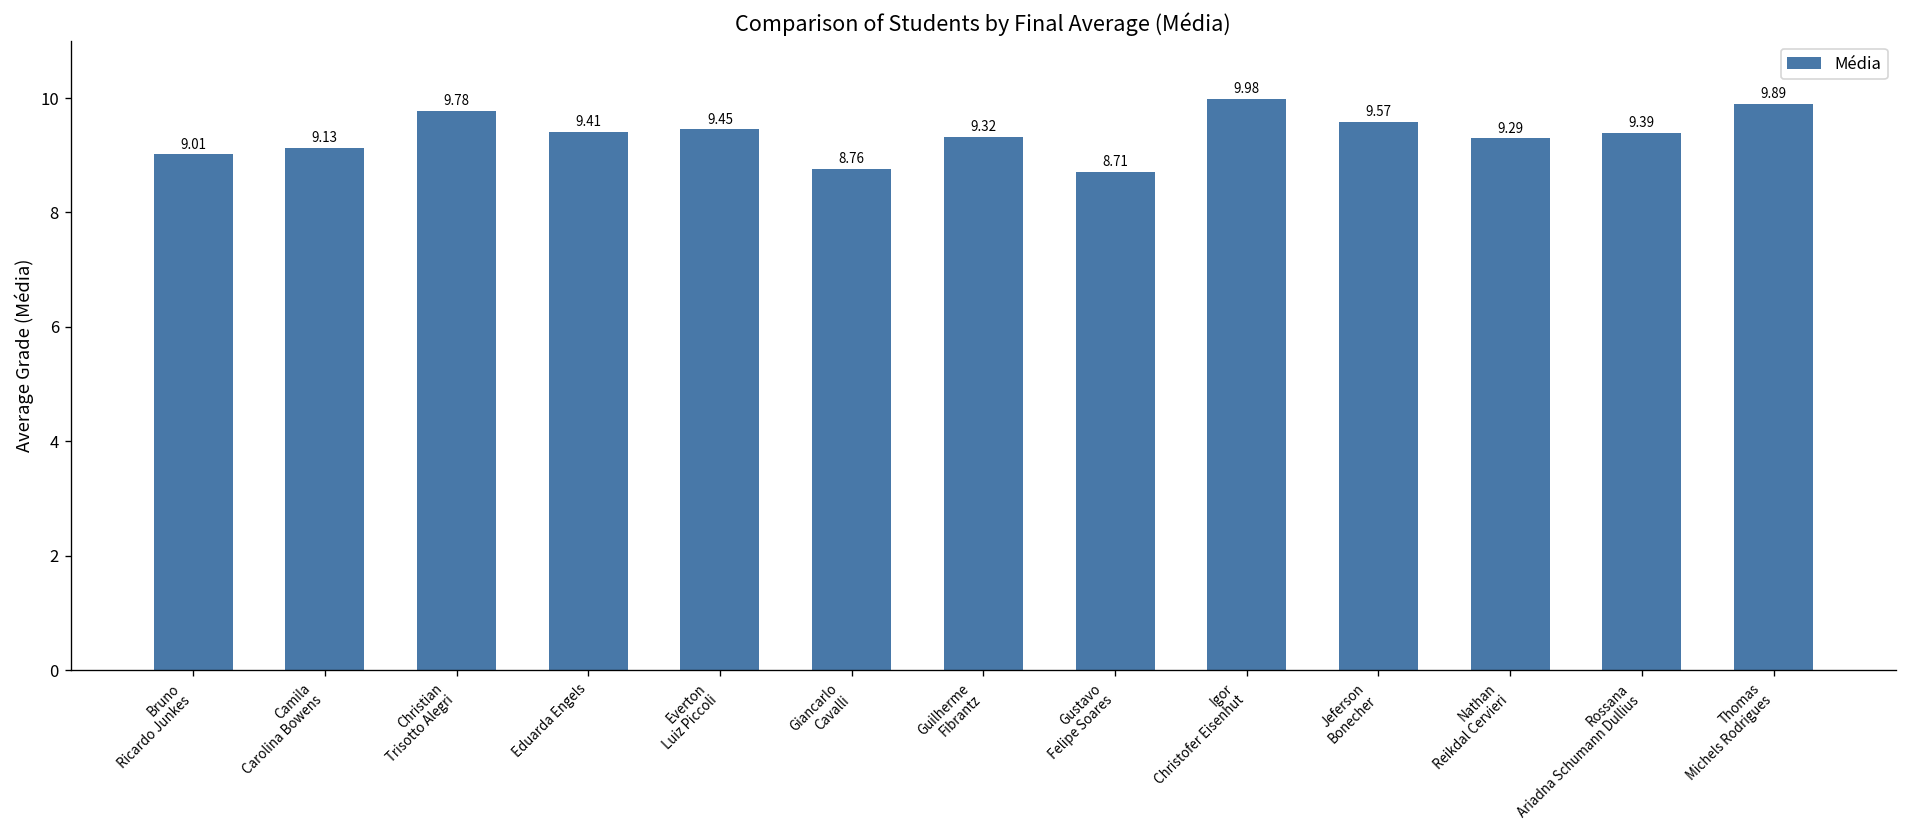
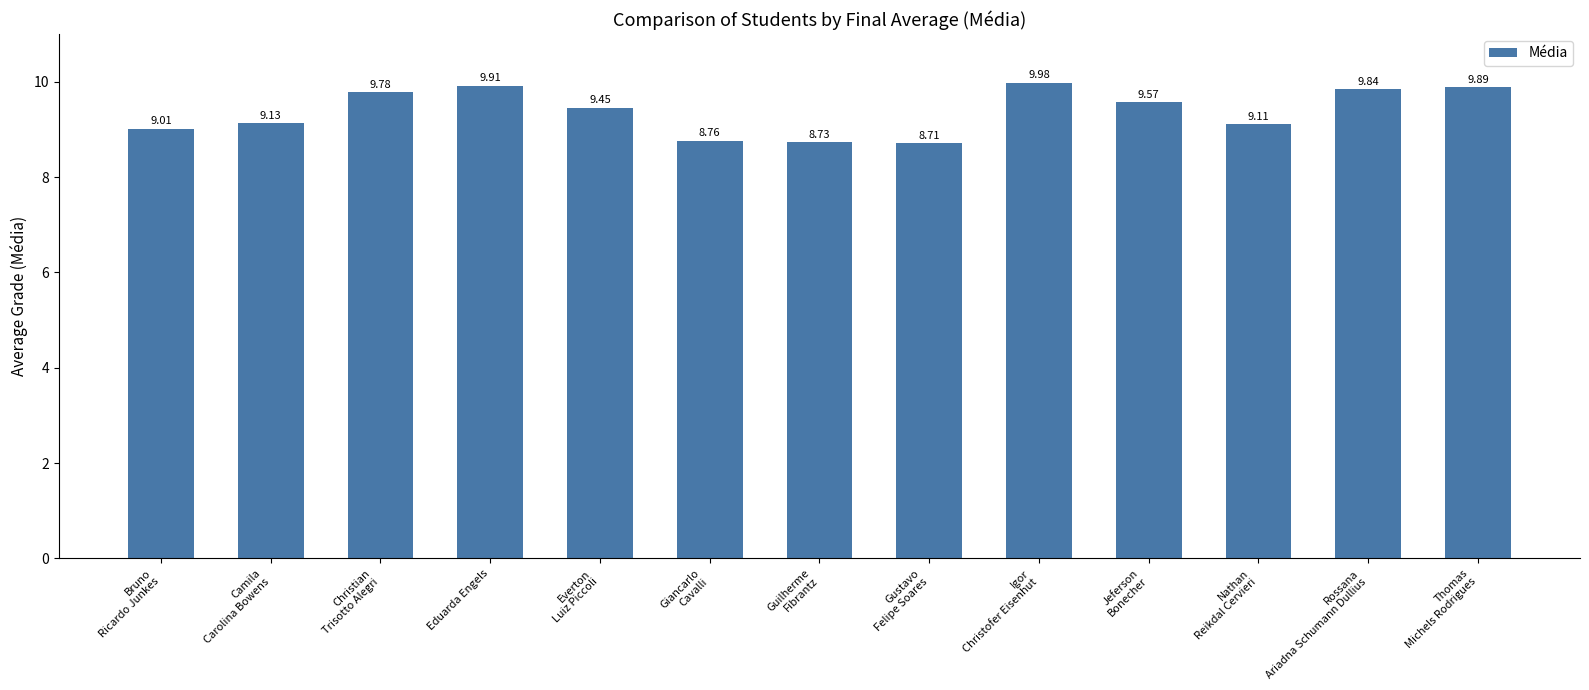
  {
    "Bruno Ricardo Junkes": 9.01,
    "Camila Carolina Bowens": 9.13,
    "Christian Trisotto Alegri": 9.78,
-   "Eduarda Engels": 9.41,
+   "Eduarda Engels": 9.91,
    "Everton Luiz Piccoli": 9.45,
    "Giancarlo Cavalli": 8.76,
-   "Guilherme Fibrantz": 9.32,
+   "Guilherme Fibrantz": 8.73,
    "Gustavo Felipe Soares": 8.71,
    "Igor Christofer Eisenhut": 9.98,
    "Jeferson Bonecher": 9.57,
-   "Nathan Reikdal Cervieri": 9.29,
-   "Rossana Ariadna Schumann Dullius": 9.39,
+   "Nathan Reikdal Cervieri": 9.11,
+   "Rossana Ariadna Schumann Dullius": 9.84,
    "Thomas Michels Rodrigues": 9.89
  }
